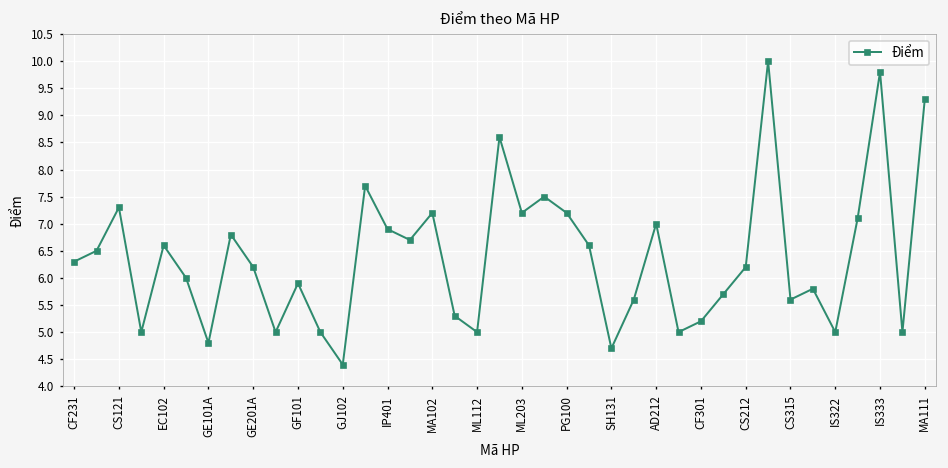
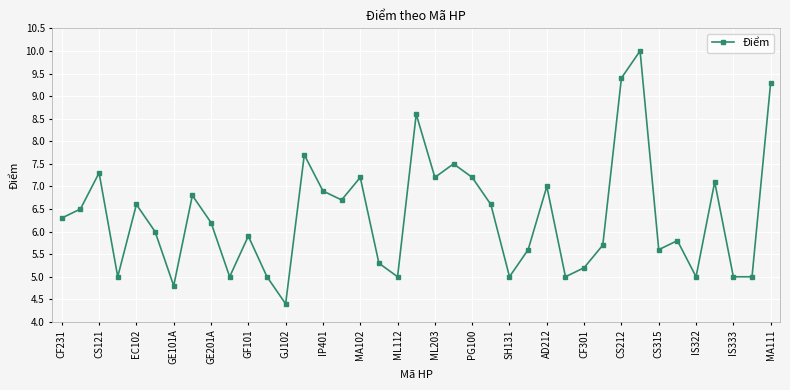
  {
    "CF231": 6.3,
    "CS121": 7.3,
    "EC102": 6.6,
    "GE101A": 4.8,
    "GE201A": 6.2,
    "GF101": 5.9,
    "GJ102": 4.4,
    "IP401": 6.9,
    "MA102": 7.2,
    "ML112": 5.0,
    "ML203": 7.2,
    "PG100": 7.2,
-   "SH131": 4.7,
+   "SH131": 5.0,
    "AD212": 7.0,
    "CF301": 5.2,
-   "CS212": 6.2,
+   "CS212": 9.4,
    "CS315": 5.6,
    "IS322": 5.0,
-   "IS333": 9.8,
+   "IS333": 5.0,
    "MA111": 9.3
  }
